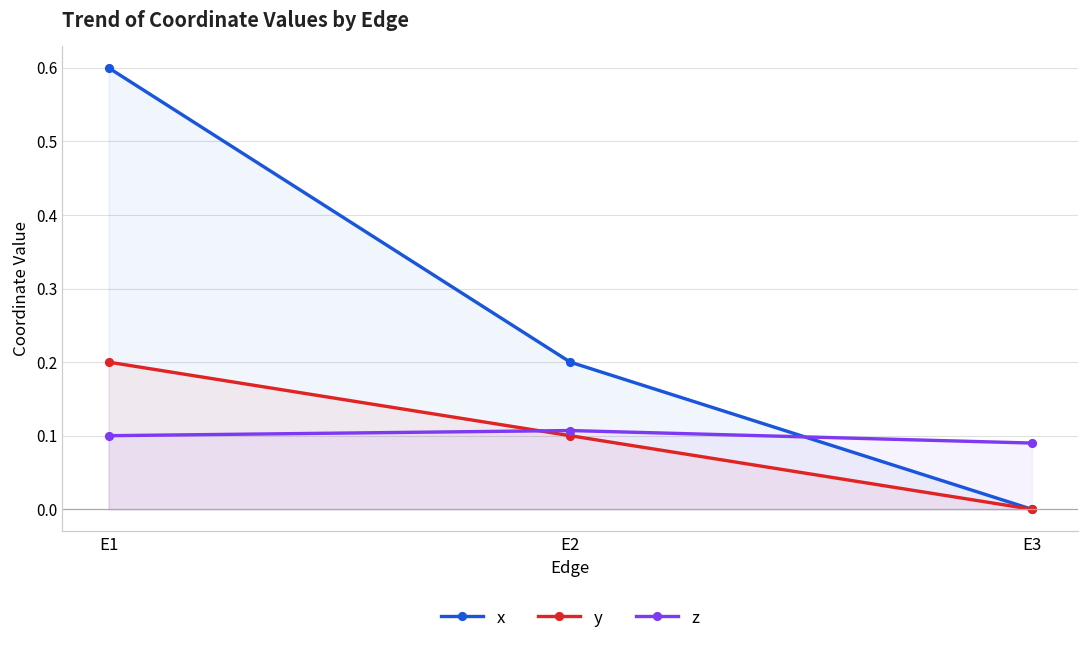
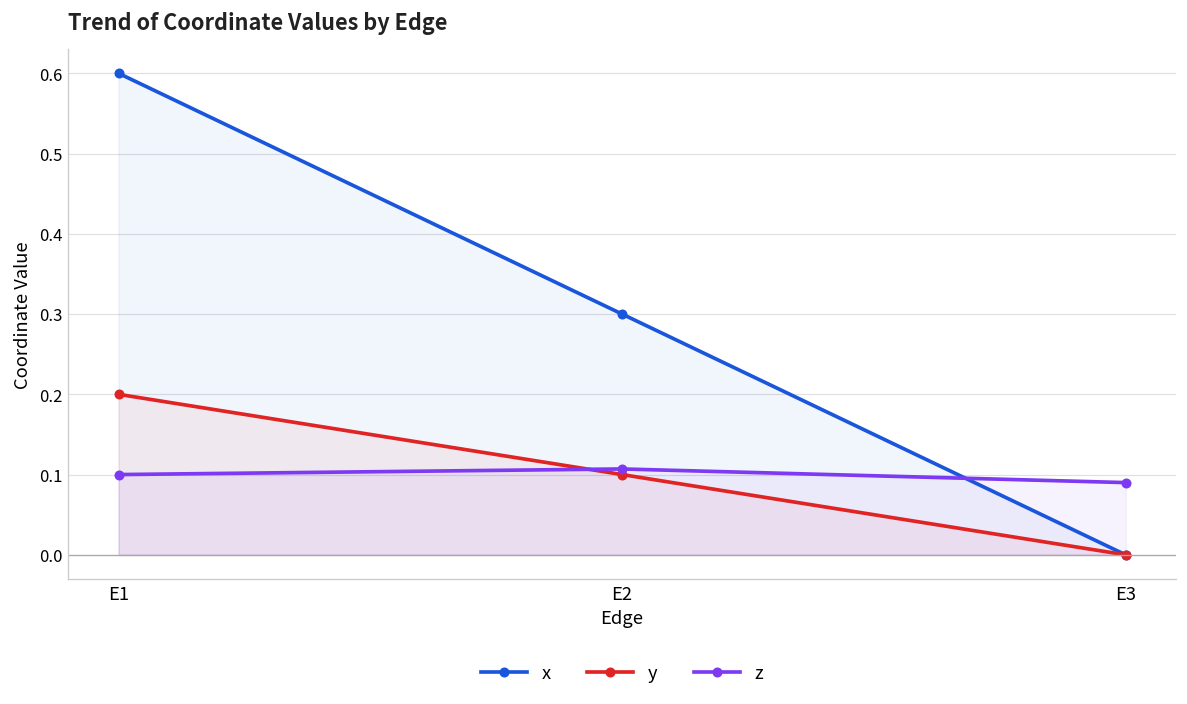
  {
    "x": {
      "E1": 0.6,
-     "E2": 0.2
+     "E2": 0.3
    },
    "y": {
      "E1": 0.2,
      "E2": 0.1
    },
    "z": {
      "E1": 0.1,
      "E2": 0.11,
      "E3": 0.09
    }
  }
